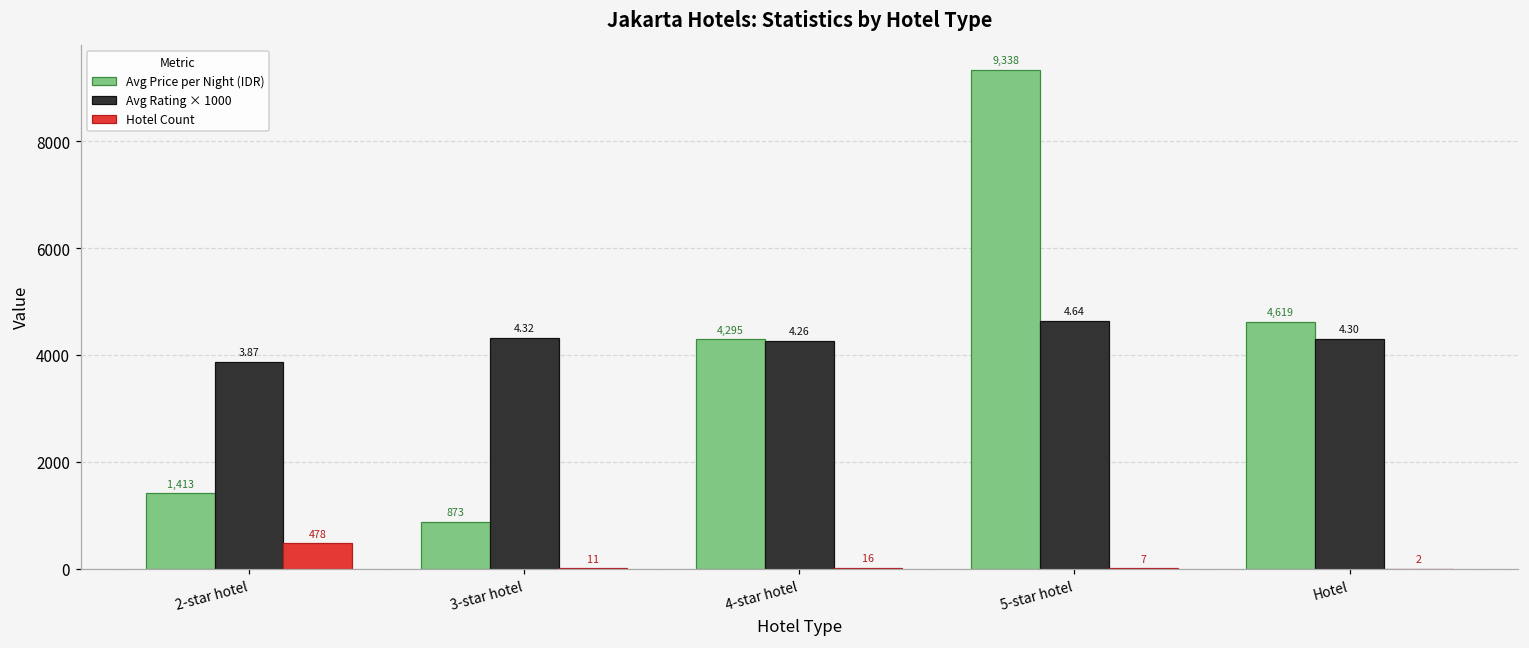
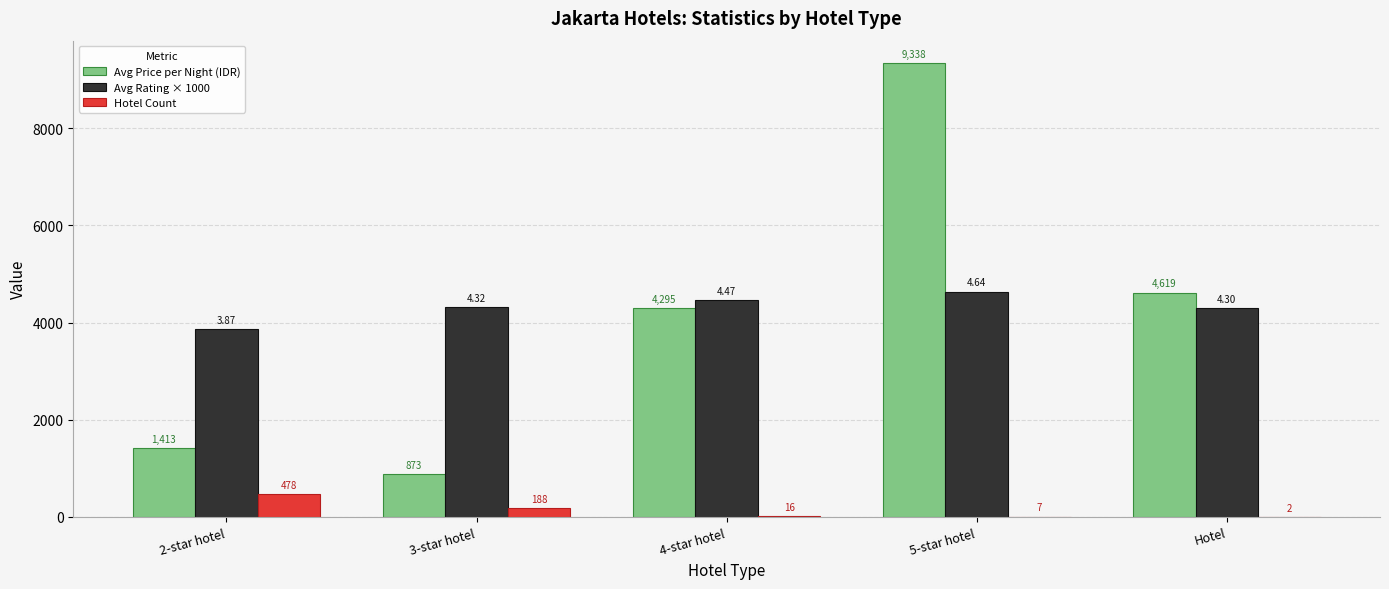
  {
    "Avg Price per Night (IDR)": {
      "2-star hotel": "1,413",
      "3-star hotel": "873",
      "4-star hotel": "4,295",
      "5-star hotel": "9,338",
      "Hotel": "4,619"
    },
    "Avg Rating × 1000": {
-     "4-star hotel": "4.26"
+     "4-star hotel": "4.47"
    },
    "Hotel Count": {
      "2-star hotel": "478",
-     "3-star hotel": "11",
+     "3-star hotel": "188",
      "4-star hotel": "16",
      "5-star hotel": "7",
      "Hotel": "2"
    }
  }
